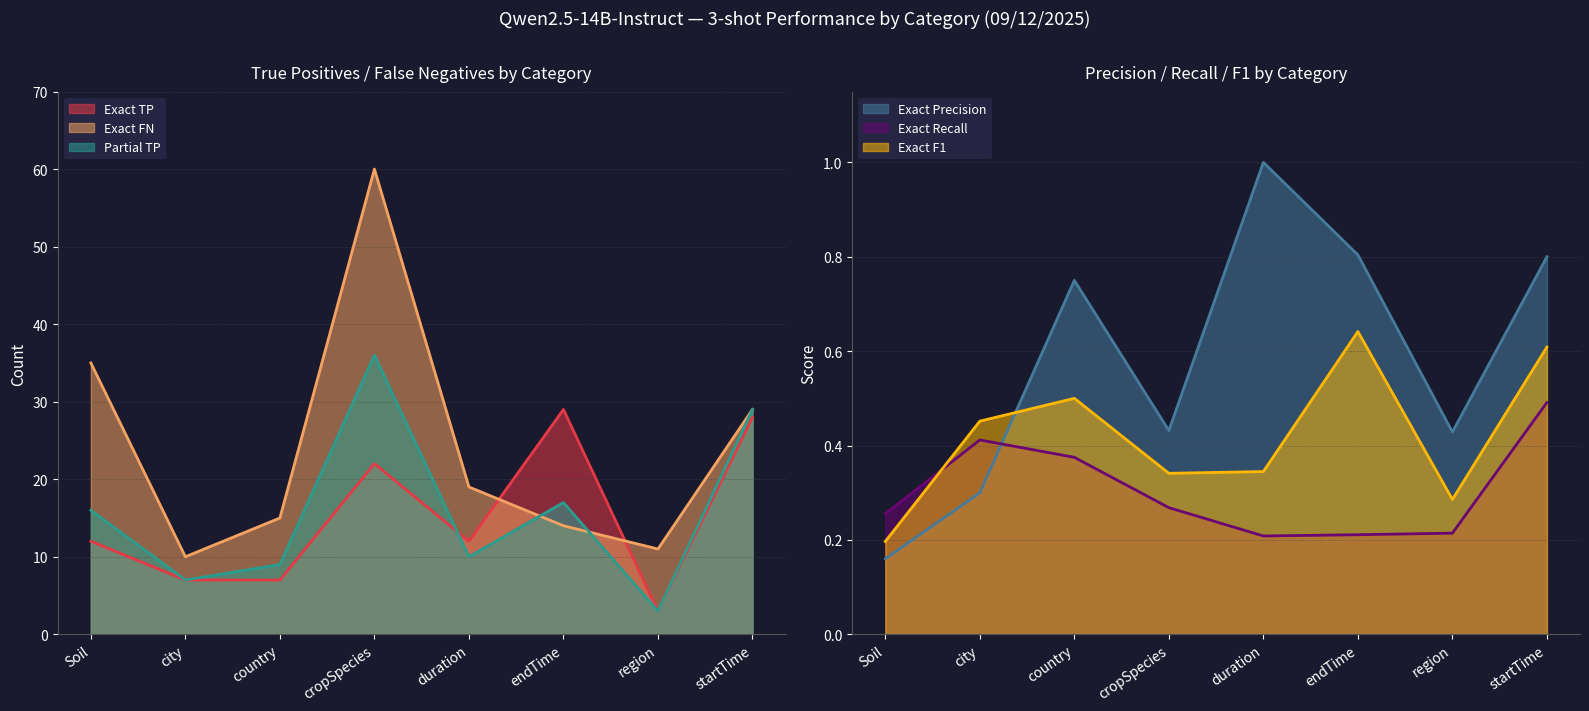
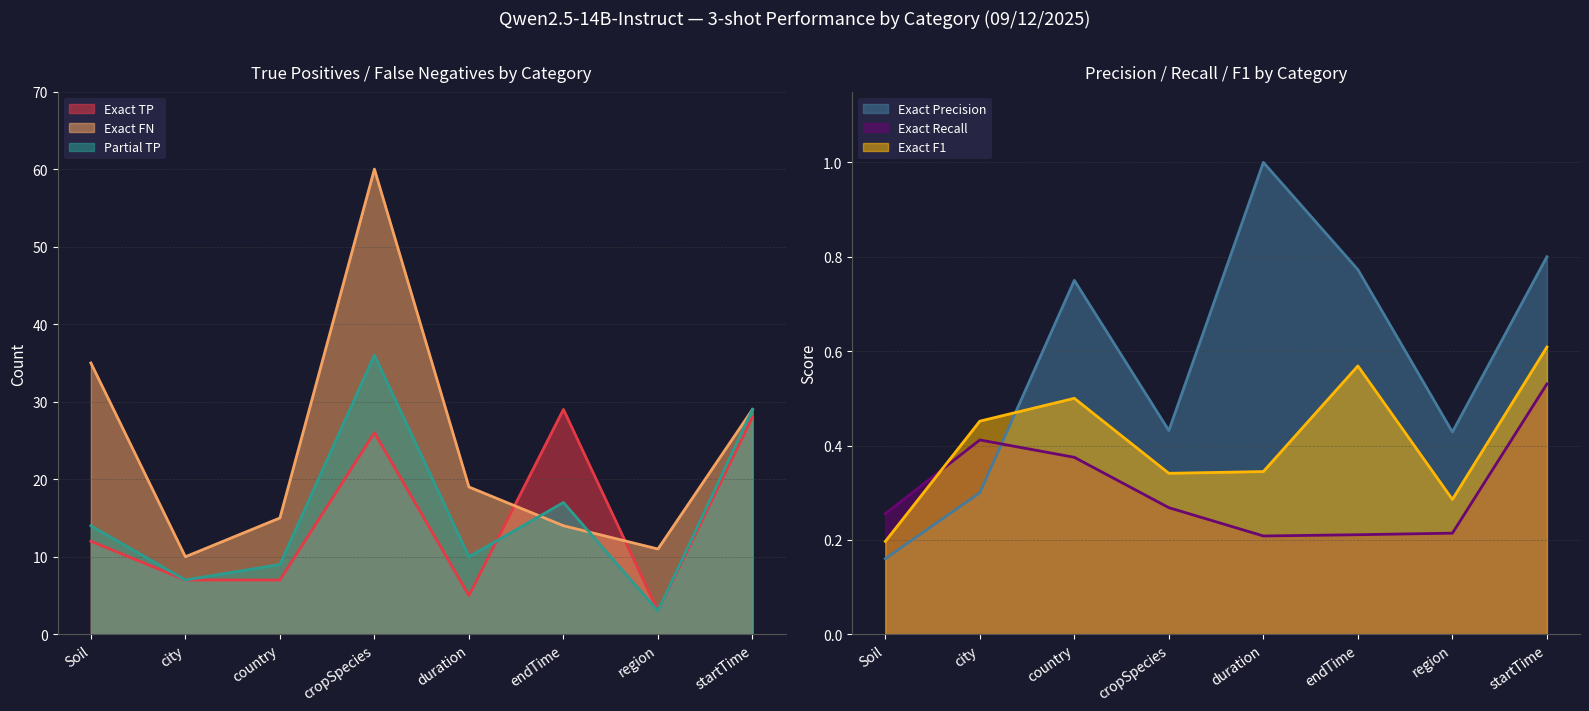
  {
    "True Positives / False Negatives by Category": {
      "Exact TP": {
        "Soil": 12,
        "country": 7,
-       "cropSpecies": 22,
-       "duration": 12,
+       "cropSpecies": 26,
+       "duration": 5,
        "endTime": 29,
        "startTime": 28
      },
      "Exact FN": {
        "Soil": 35,
        "city": 10,
        "country": 15,
        "cropSpecies": 60,
        "duration": 19,
        "endTime": 14,
        "region": 11
      },
      "Partial TP": {
-       "Soil": 16,
+       "Soil": 14,
        "country": 9,
        "cropSpecies": 36,
        "duration": 10,
        "endTime": 17
      }
    },
    "Precision / Recall / F1 by Category": {
      "Exact Precision": {
        "Soil": 0.16,
        "city": 0.30,
        "country": 0.75,
        "cropSpecies": 0.43,
        "duration": 1.00,
-       "endTime": 0.80,
+       "endTime": 0.77,
        "region": 0.43,
        "startTime": 0.80
      },
      "Exact Recall": {
        "Soil": 0.26,
        "city": 0.41,
        "country": 0.38,
        "cropSpecies": 0.27,
        "duration": 0.21,
        "endTime": 0.21,
        "region": 0.21,
-       "startTime": 0.49
+       "startTime": 0.53
      },
      "Exact F1": {
        "Soil": 0.20,
        "city": 0.45,
        "country": 0.50,
        "cropSpecies": 0.34,
        "duration": 0.34,
-       "endTime": 0.64,
+       "endTime": 0.57,
        "region": 0.29,
        "startTime": 0.61
      }
    }
  }
